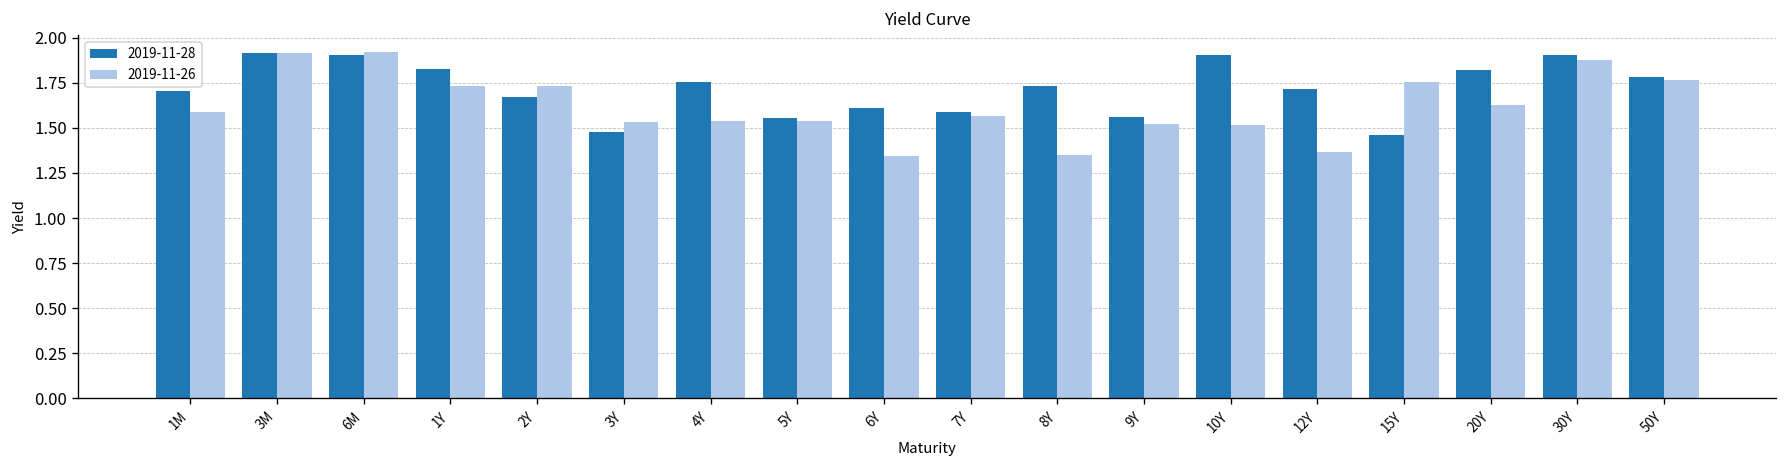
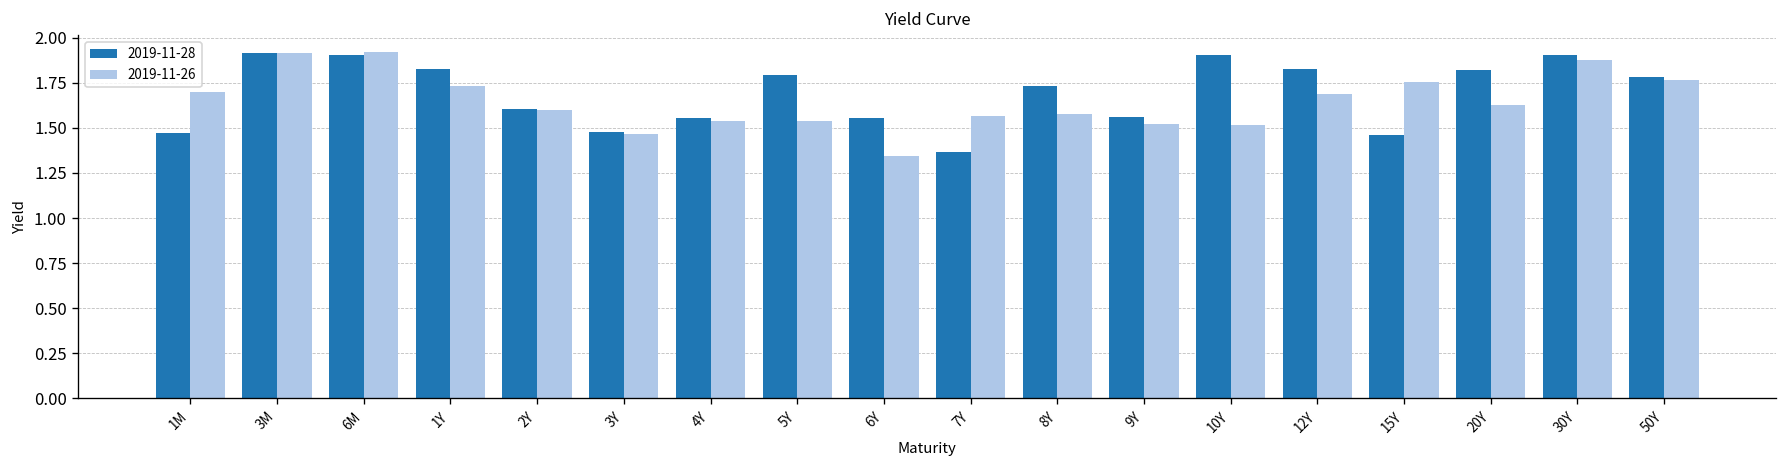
  {
    "2019-11-28": {
-     "1M": 1.70,
+     "1M": 1.47,
      "3M": 1.92,
      "6M": 1.91,
      "1Y": 1.83,
-     "2Y": 1.67,
+     "2Y": 1.60,
      "3Y": 1.48,
-     "4Y": 1.76,
-     "5Y": 1.55,
-     "6Y": 1.61,
-     "7Y": 1.59,
+     "4Y": 1.55,
+     "5Y": 1.79,
+     "6Y": 1.56,
+     "7Y": 1.37,
      "8Y": 1.73,
      "9Y": 1.56,
      "10Y": 1.91,
-     "12Y": 1.72,
+     "12Y": 1.83,
      "15Y": 1.46,
      "20Y": 1.82,
      "30Y": 1.91,
      "50Y": 1.78
    },
    "2019-11-26": {
-     "1M": 1.59,
+     "1M": 1.70,
      "3M": 1.92,
      "6M": 1.92,
      "1Y": 1.73,
-     "2Y": 1.73,
-     "3Y": 1.53,
+     "2Y": 1.60,
+     "3Y": 1.46,
      "4Y": 1.54,
      "5Y": 1.54,
      "6Y": 1.34,
      "7Y": 1.56,
-     "8Y": 1.35,
+     "8Y": 1.58,
      "9Y": 1.52,
      "10Y": 1.52,
-     "12Y": 1.36,
+     "12Y": 1.69,
      "15Y": 1.75,
      "20Y": 1.63,
      "30Y": 1.88,
      "50Y": 1.77
    }
  }
